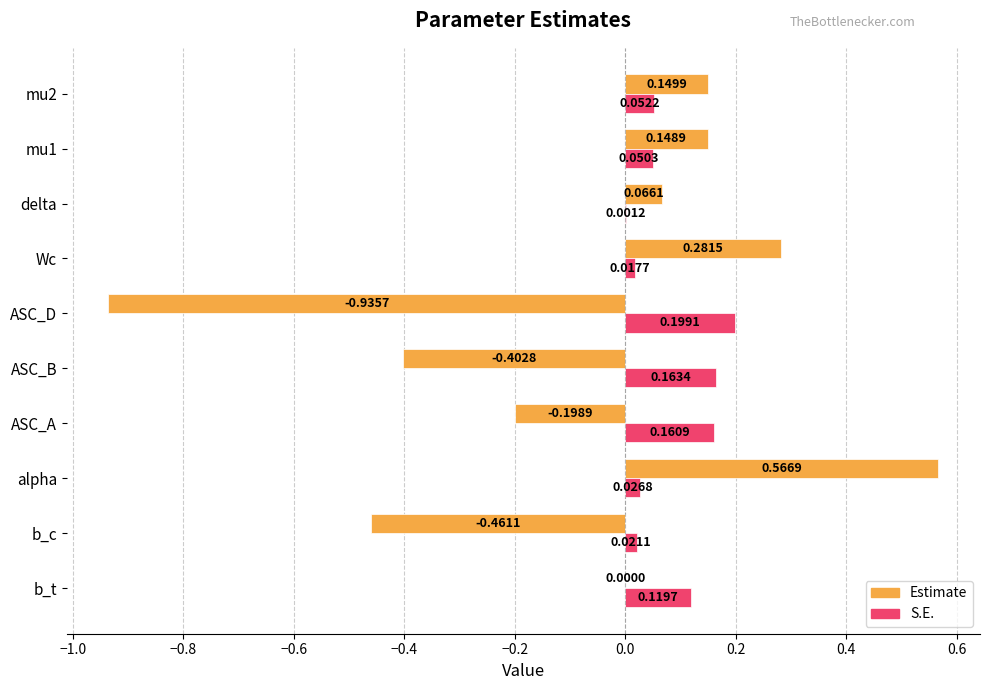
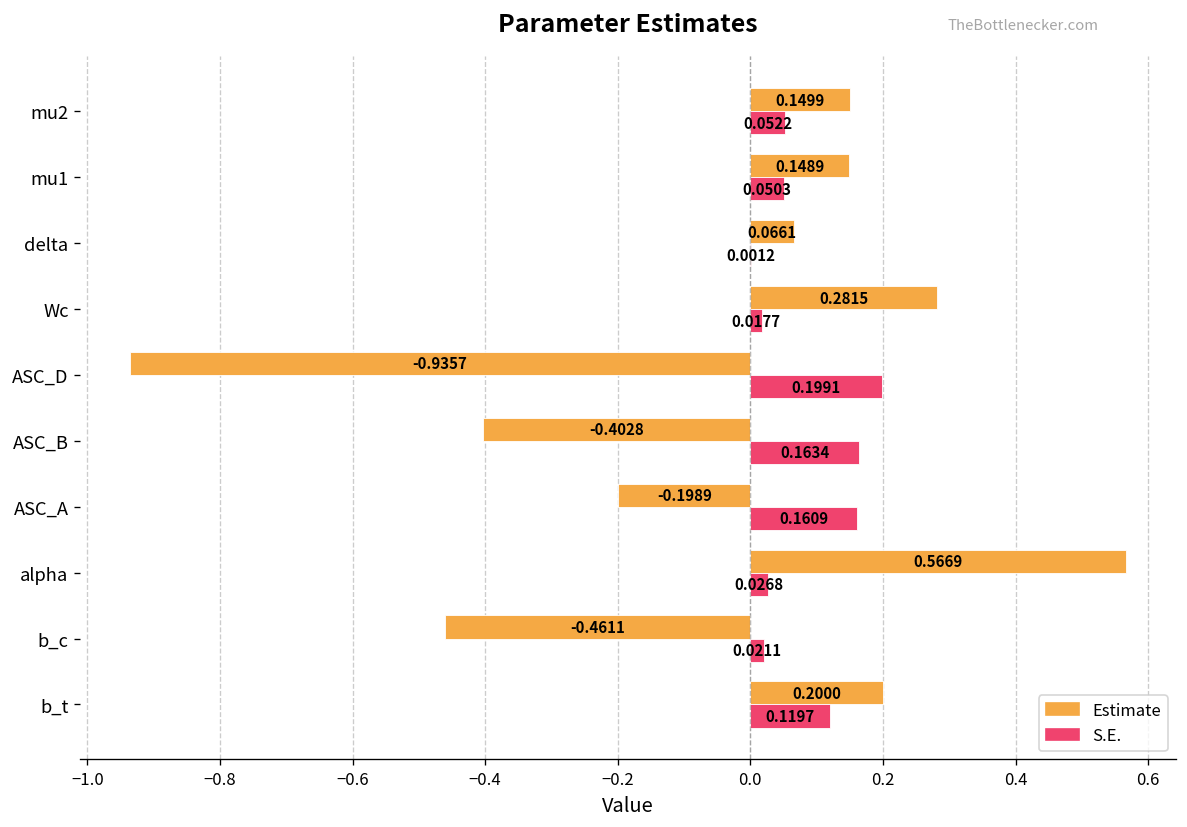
  {
    "Estimate": {
      "mu2": 0.1499,
      "mu1": 0.1489,
      "delta": 0.0661,
      "Wc": 0.2815,
      "ASC_D": -0.9357,
      "ASC_B": -0.4028,
      "ASC_A": -0.1989,
      "alpha": 0.5669,
      "b_c": -0.4611,
-     "b_t": 0.0000
+     "b_t": 0.2000
    },
    "S.E.": {
      "mu2": 0.0522,
      "mu1": 0.0503,
      "delta": 0.0012,
      "Wc": 0.0177,
      "ASC_D": 0.1991,
      "ASC_B": 0.1634,
      "ASC_A": 0.1609,
      "alpha": 0.0268,
      "b_c": 0.0211,
      "b_t": 0.1197
    }
  }
